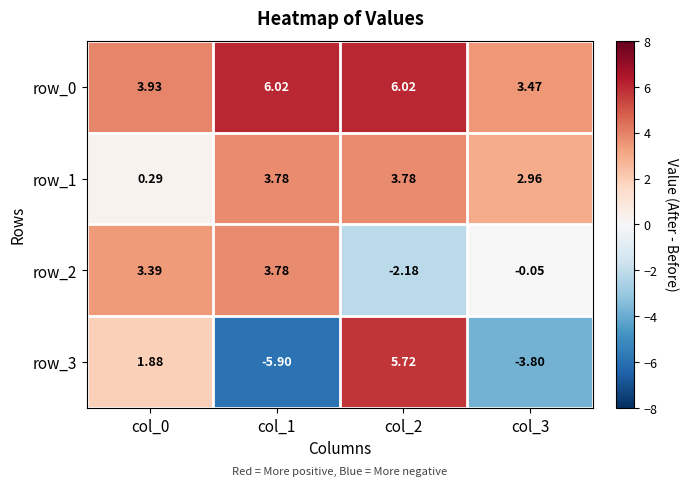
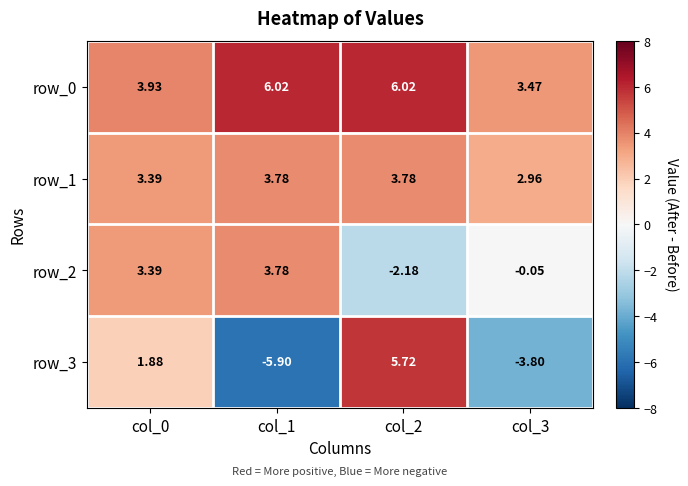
  {
    "row_0": {
      "col_0": 3.93,
      "col_1": 6.02,
      "col_2": 6.02,
      "col_3": 3.47
    },
    "row_1": {
-     "col_0": 0.29,
+     "col_0": 3.39,
      "col_1": 3.78,
      "col_2": 3.78,
      "col_3": 2.96
    },
    "row_2": {
      "col_0": 3.39,
      "col_1": 3.78,
      "col_2": -2.18,
      "col_3": -0.05
    },
    "row_3": {
      "col_0": 1.88,
      "col_1": -5.90,
      "col_2": 5.72,
      "col_3": -3.80
    }
  }
